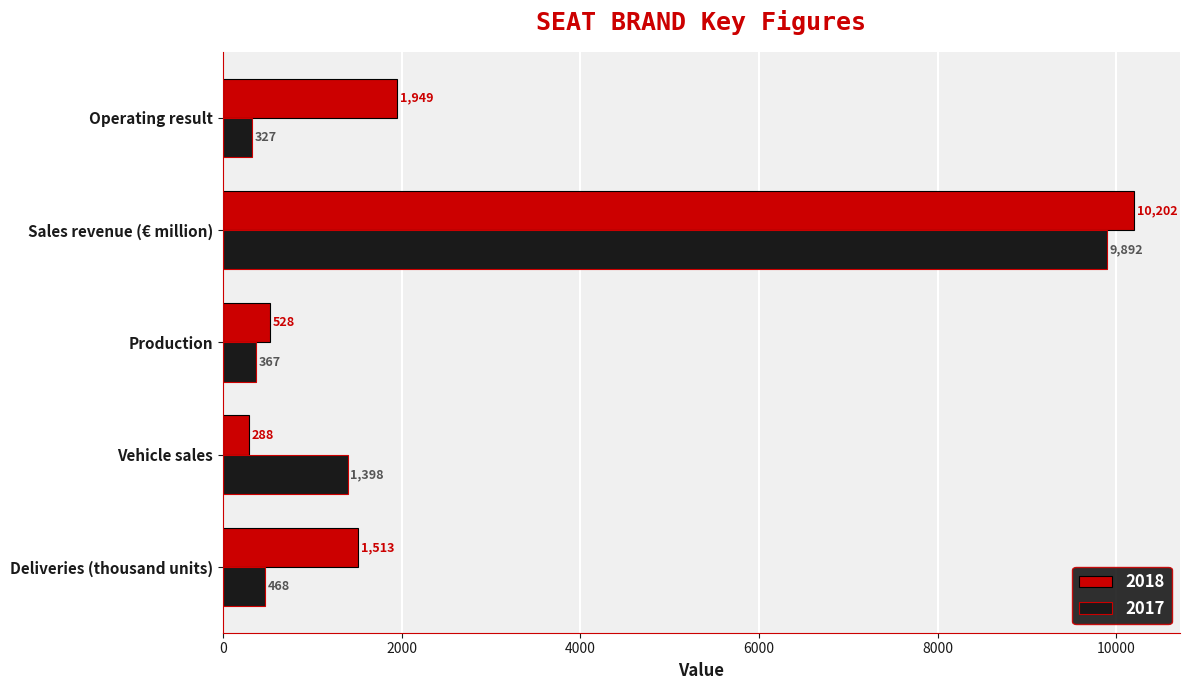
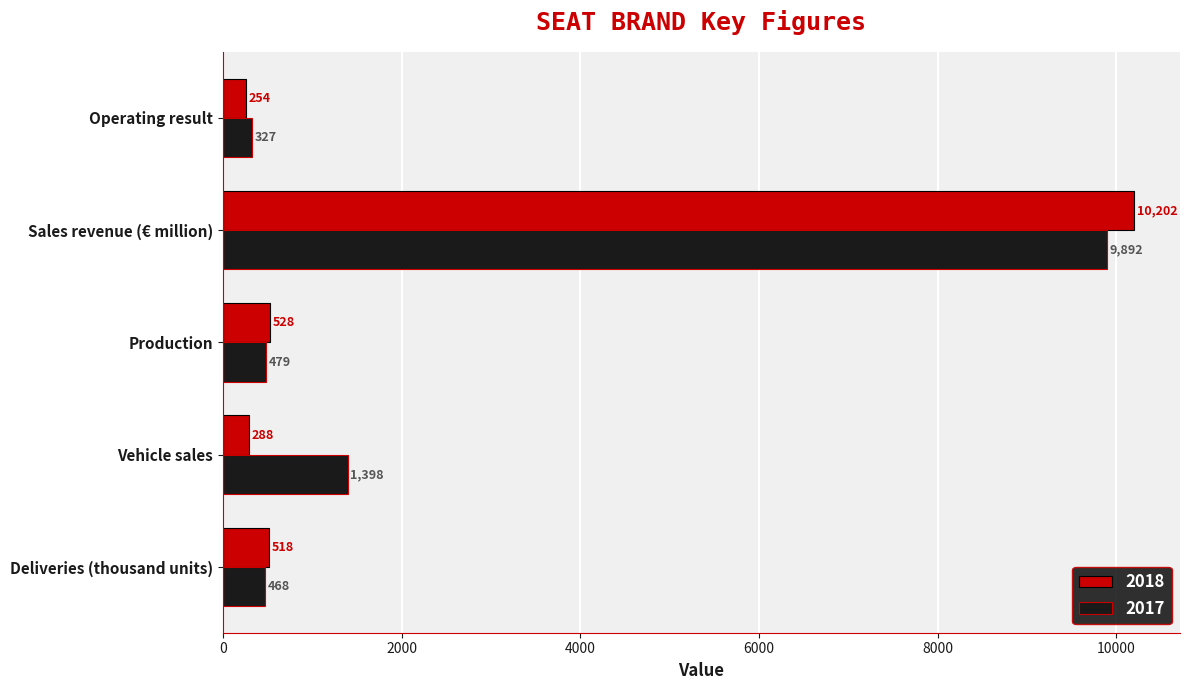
  {
    "2018": {
-     "Operating result": "1,949",
+     "Operating result": "254",
      "Sales revenue (€ million)": "10,202",
      "Production": "528",
      "Vehicle sales": "288",
-     "Deliveries (thousand units)": "1,513"
+     "Deliveries (thousand units)": "518"
    },
    "2017": {
      "Operating result": "327",
      "Sales revenue (€ million)": "9,892",
-     "Production": "367",
+     "Production": "479",
      "Vehicle sales": "1,398",
      "Deliveries (thousand units)": "468"
    }
  }
